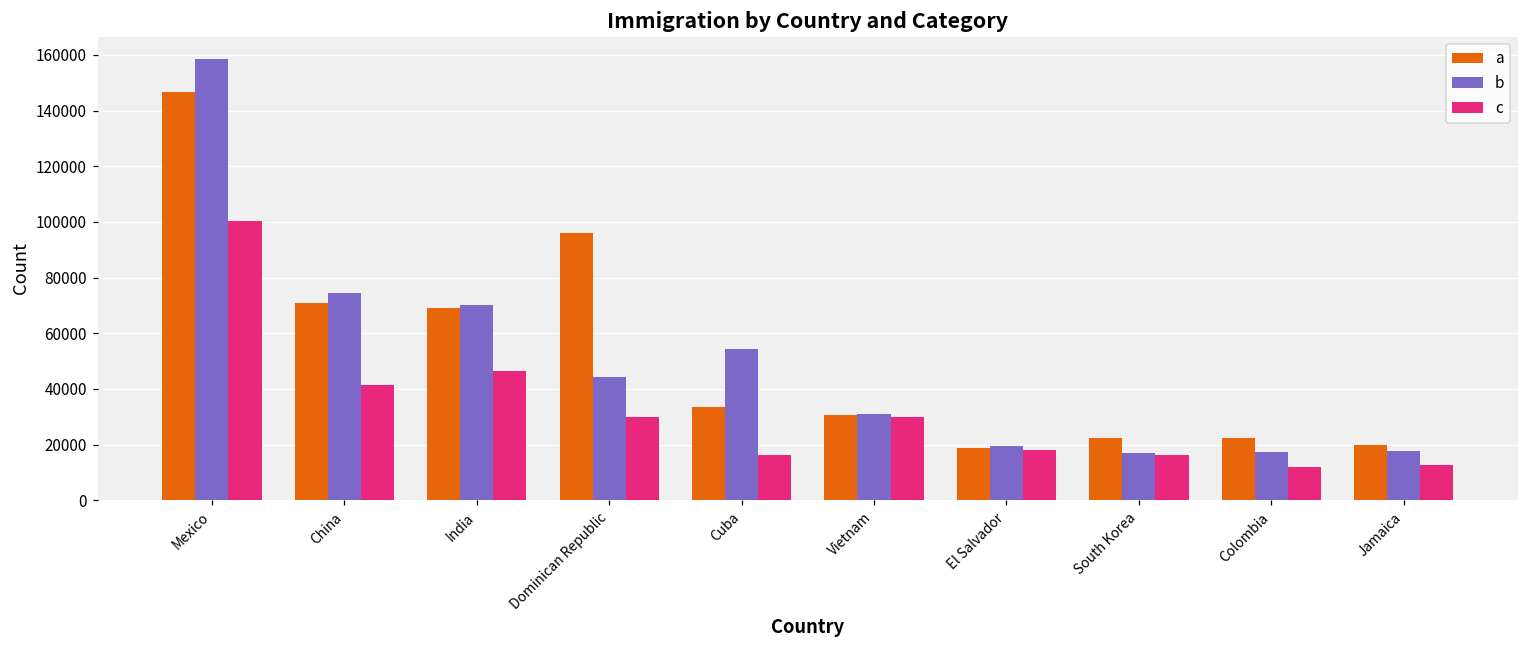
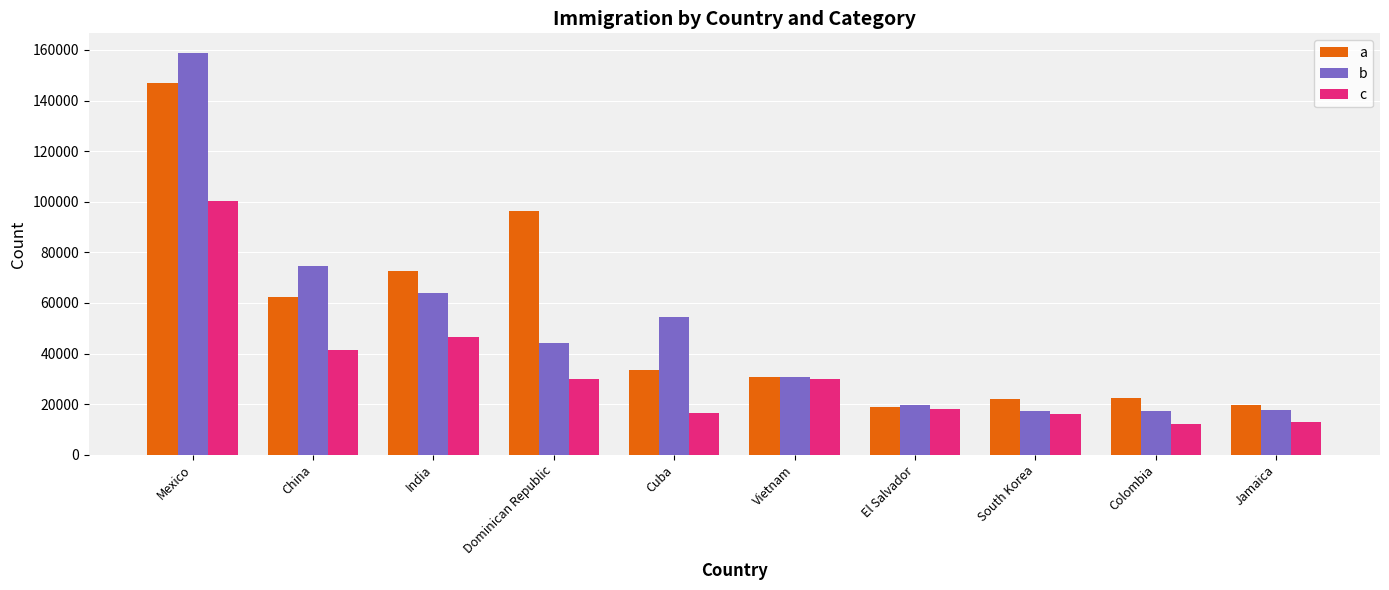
  {
    "a": {
      "Mexico": 147000,
-     "China": 71000,
-     "India": 69000,
+     "China": 63000,
+     "India": 73000,
      "Dominican Republic": 96000,
      "Cuba": 34000,
      "Vietnam": 31000,
      "El Salvador": 19000,
      "South Korea": 22000,
      "Colombia": 22000,
      "Jamaica": 20000
    },
    "b": {
      "Mexico": 159000,
      "China": 75000,
-     "India": 70000,
+     "India": 64000,
      "Dominican Republic": 44000,
      "Cuba": 54000,
      "Vietnam": 31000,
      "El Salvador": 19000,
      "South Korea": 17000,
      "Colombia": 17000,
      "Jamaica": 18000
    },
    "c": {
      "Mexico": 100000,
      "China": 41000,
      "India": 46000,
      "Dominican Republic": 30000,
      "Cuba": 16000,
      "Vietnam": 30000,
      "El Salvador": 18000,
      "South Korea": 16000,
      "Colombia": 12000,
      "Jamaica": 13000
    }
  }
